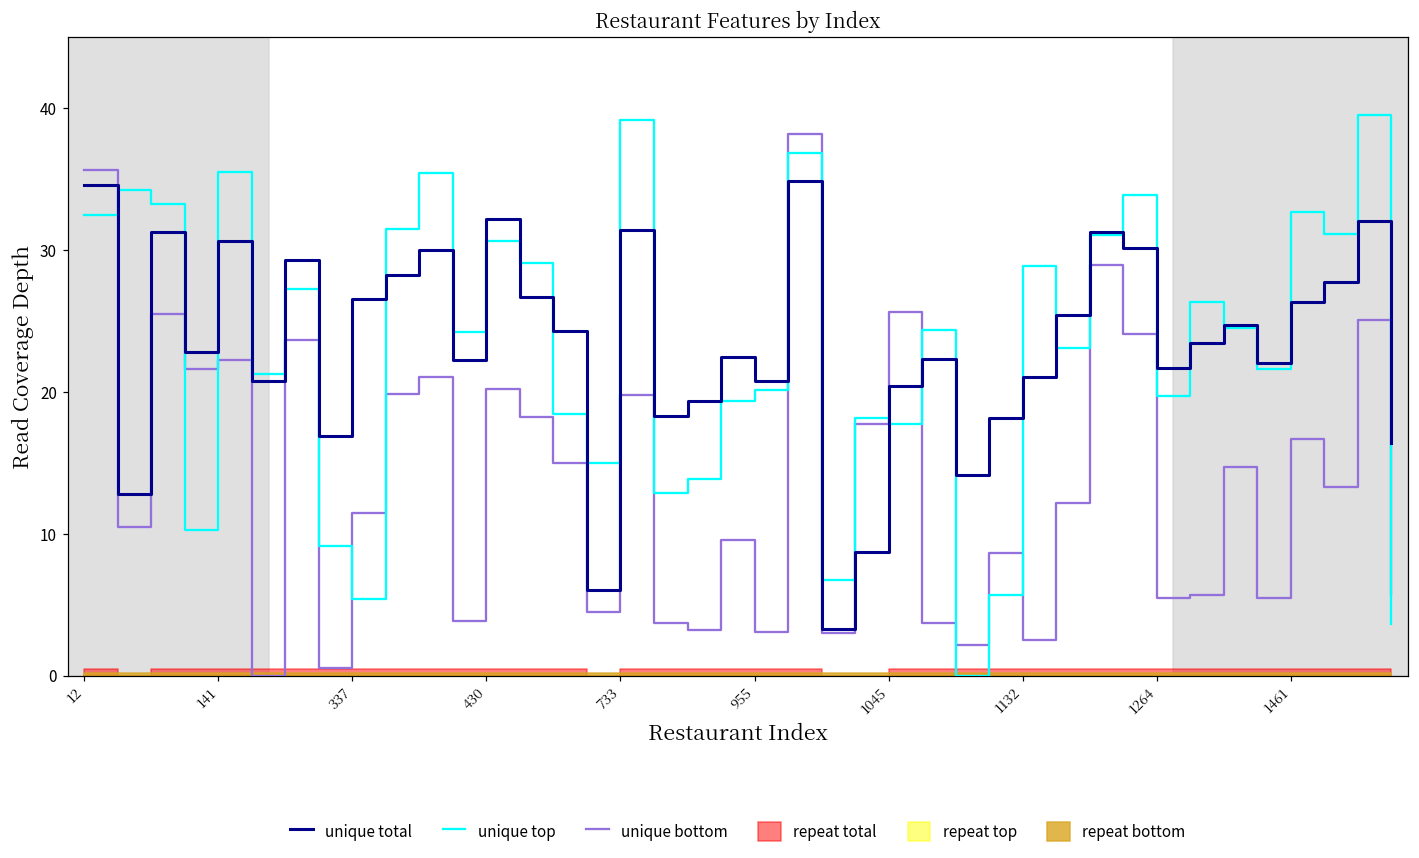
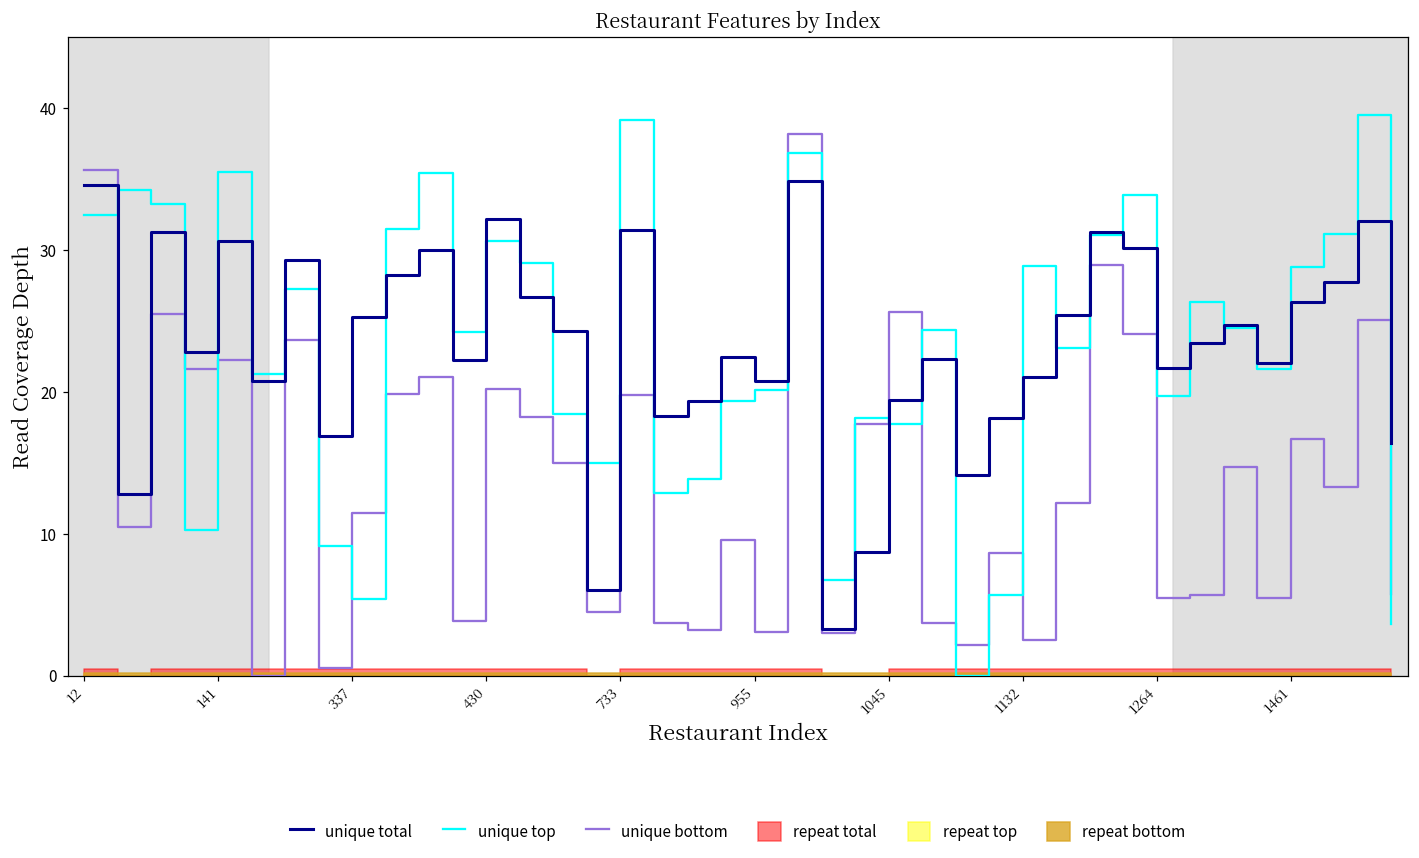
  {
    "unique total": {
      "12": 34.6,
      "141": 30.7,
-     "337": 26.6,
+     "337": 25.3,
      "430": 32.2,
      "733": 31.4,
      "955": 20.8,
-     "1045": 20.4,
+     "1045": 19.4,
      "1132": 21.0,
      "1264": 21.7,
      "1461": 26.4
    },
    "unique top": {
      "12": 32.5,
      "141": 35.5,
      "337": 5.4,
      "430": 30.6,
      "733": 39.2,
      "955": 20.2,
      "1045": 17.7,
      "1132": 28.9,
      "1264": 19.7,
-     "1461": 32.7
+     "1461": 28.8
    },
    "unique bottom": {
      "12": 35.7,
      "141": 22.3,
      "337": 11.5,
      "430": 20.2,
      "733": 19.8,
      "955": 3.1,
      "1045": 25.6,
      "1132": 2.5,
      "1264": 5.5,
      "1461": 16.7
    }
  }
